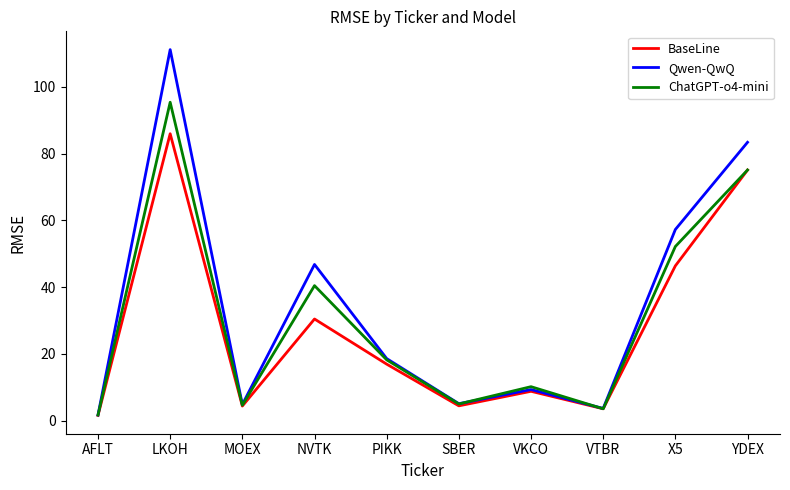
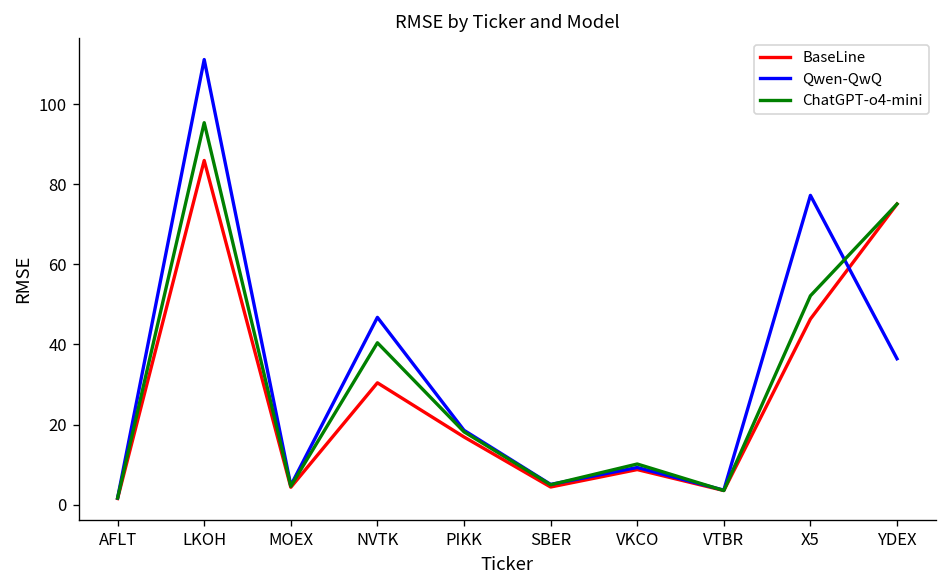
  {
    "BaseLine": {
      "LKOH": 86,
      "NVTK": 30,
      "PIKK": 17,
      "X5": 46
    },
    "Qwen-QwQ": {
      "LKOH": 111,
      "NVTK": 47,
-     "X5": 57,
-     "YDEX": 83
+     "X5": 77,
+     "YDEX": 36
    },
    "ChatGPT-o4-mini": {
      "LKOH": 95,
      "NVTK": 40,
      "VKCO": 10,
      "X5": 52
    }
  }
